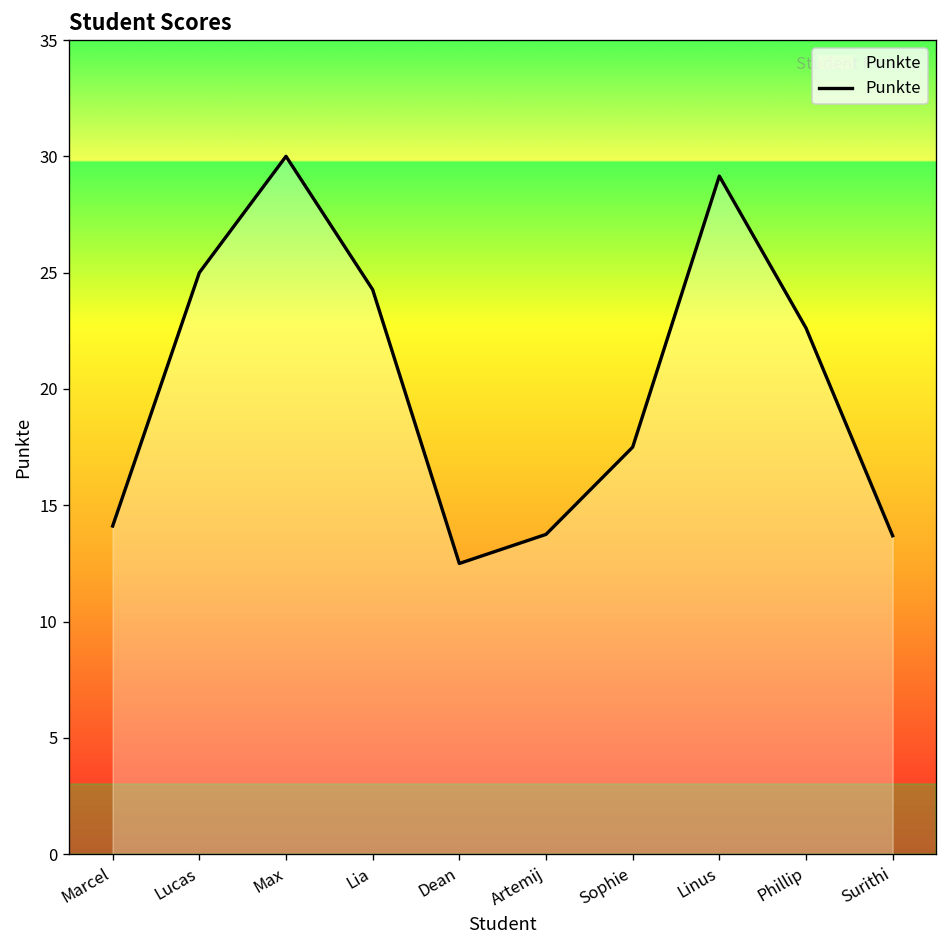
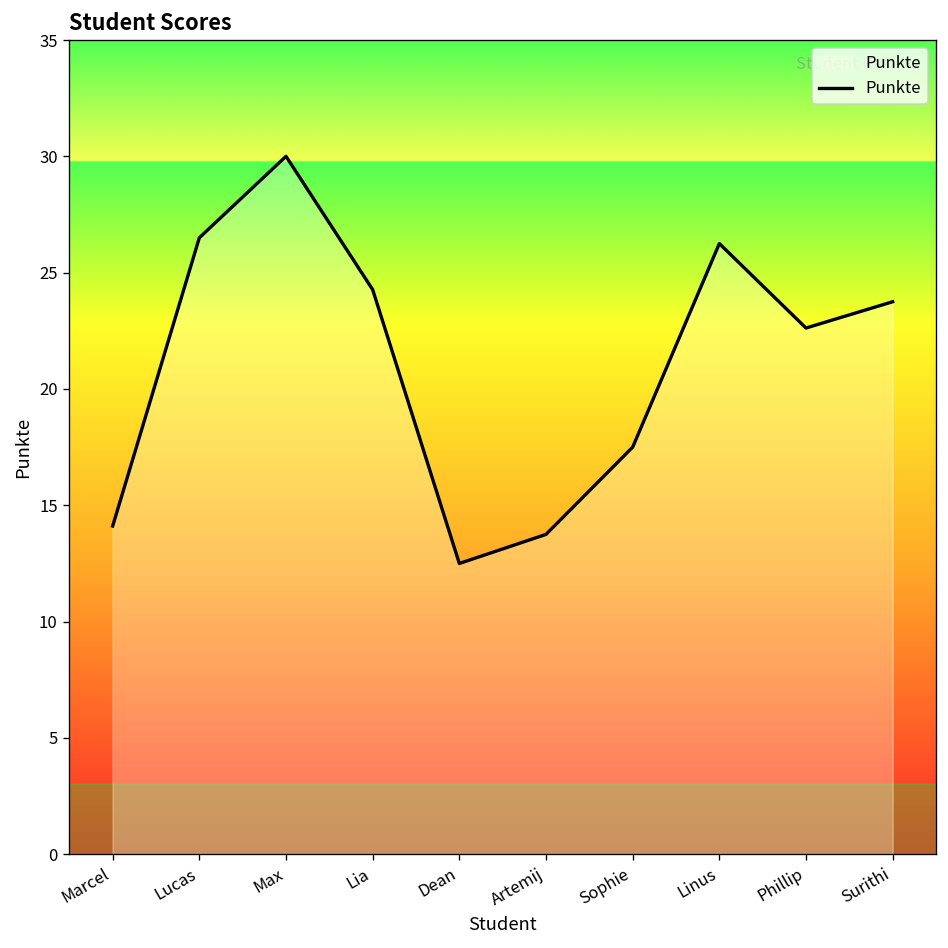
  {
    "Marcel": 14.1,
-   "Lucas": 25.0,
+   "Lucas": 26.5,
    "Max": 30.0,
    "Lia": 24.3,
    "Dean": 12.5,
    "Artemij": 13.8,
    "Sophie": 17.5,
-   "Linus": 29.2,
+   "Linus": 26.3,
    "Phillip": 22.6,
-   "Surithi": 13.7
+   "Surithi": 23.8
  }
